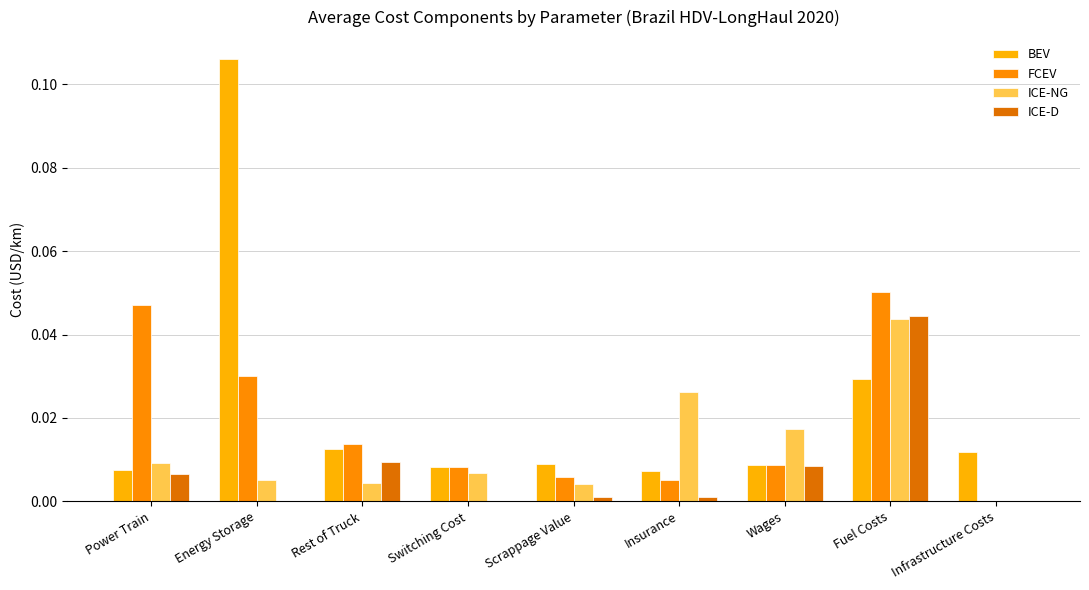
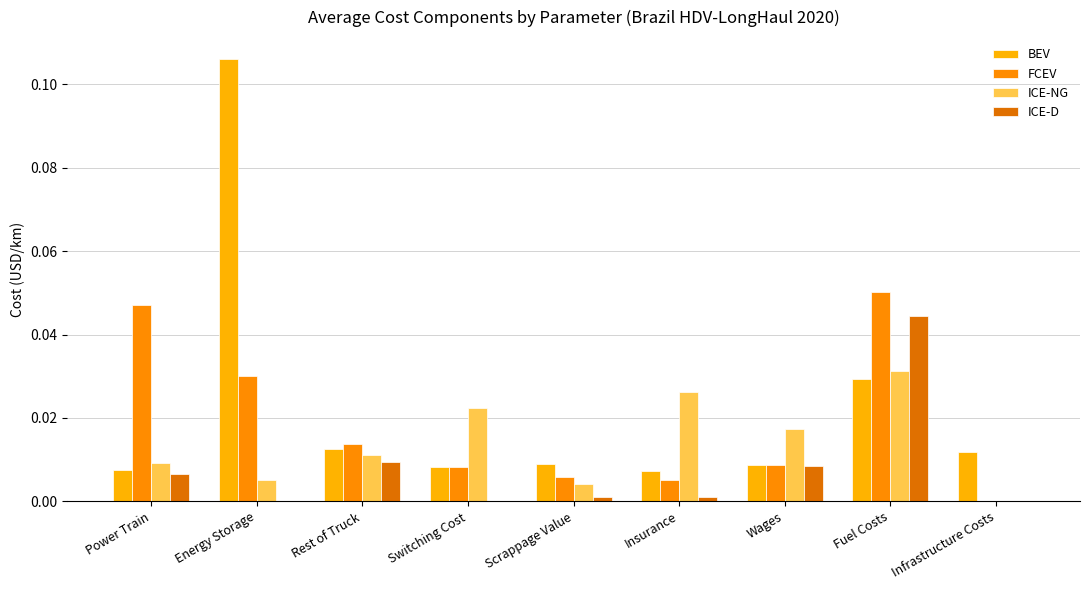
  {
    "ICE-NG": {
      "Power Train": 0.009,
      "Energy Storage": 0.005,
-     "Rest of Truck": 0.004,
-     "Switching Cost": 0.007,
+     "Rest of Truck": 0.011,
+     "Switching Cost": 0.022,
      "Scrappage Value": 0.004,
      "Insurance": 0.026,
      "Wages": 0.017,
-     "Fuel Costs": 0.044,
+     "Fuel Costs": 0.031,
      "Infrastructure Costs": 0.000
    }
  }
